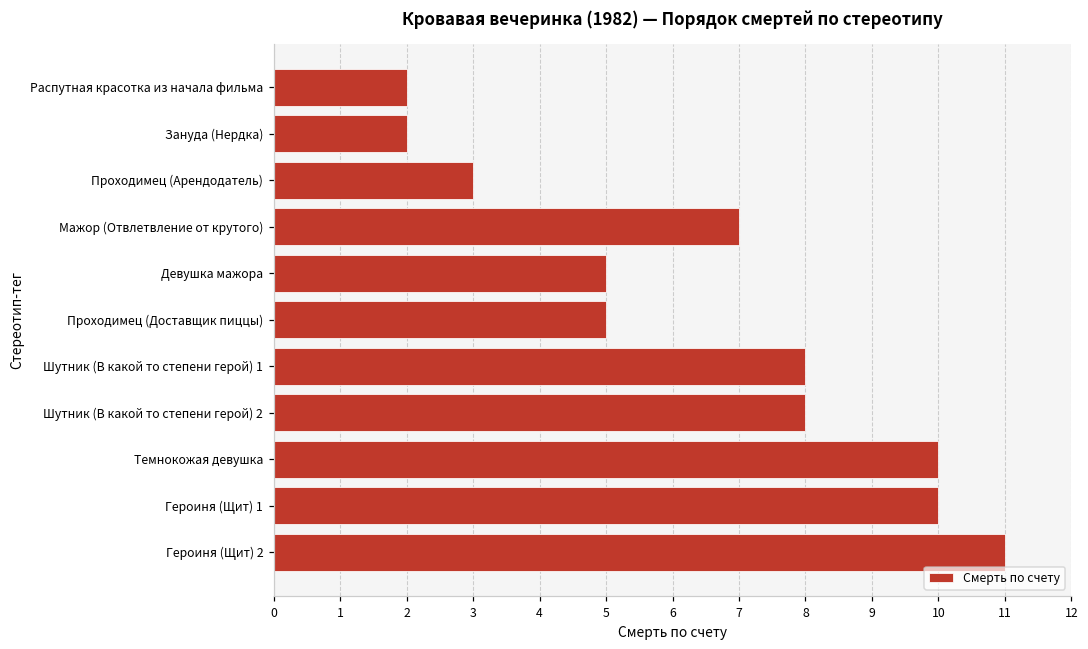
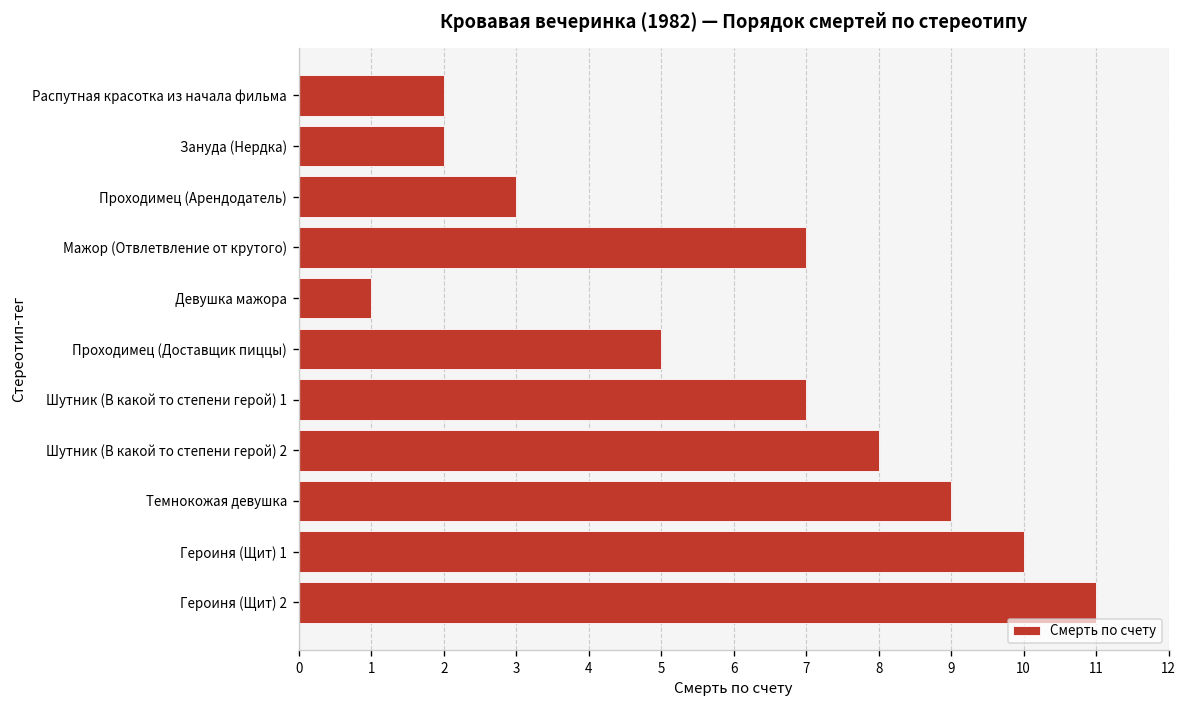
  {
    "Распутная красотка из начала фильма": 2,
    "Зануда (Нердка)": 2,
    "Проходимец (Арендодатель)": 3,
    "Мажор (Отвлетвление от крутого)": 7,
-   "Девушка мажора": 5,
+   "Девушка мажора": 1,
    "Проходимец (Доставщик пиццы)": 5,
-   "Шутник (В какой то степени герой) 1": 8,
+   "Шутник (В какой то степени герой) 1": 7,
    "Шутник (В какой то степени герой) 2": 8,
-   "Темнокожая девушка": 10,
+   "Темнокожая девушка": 9,
    "Героиня (Щит) 1": 10,
    "Героиня (Щит) 2": 11
  }
